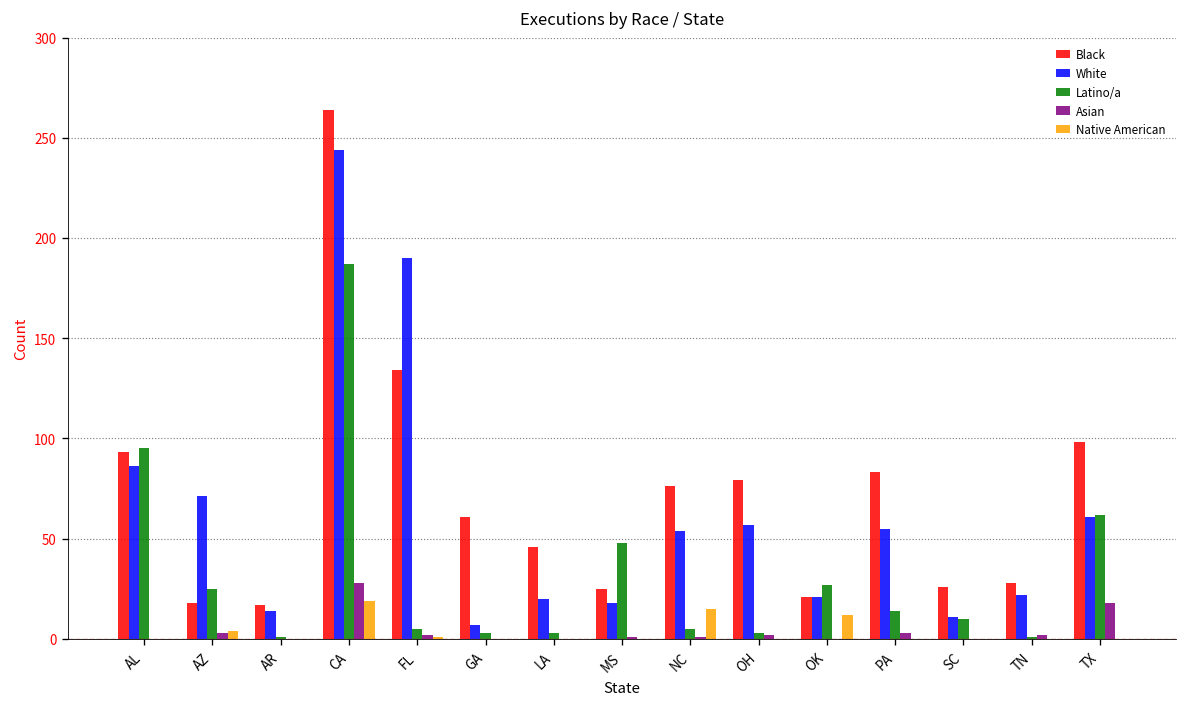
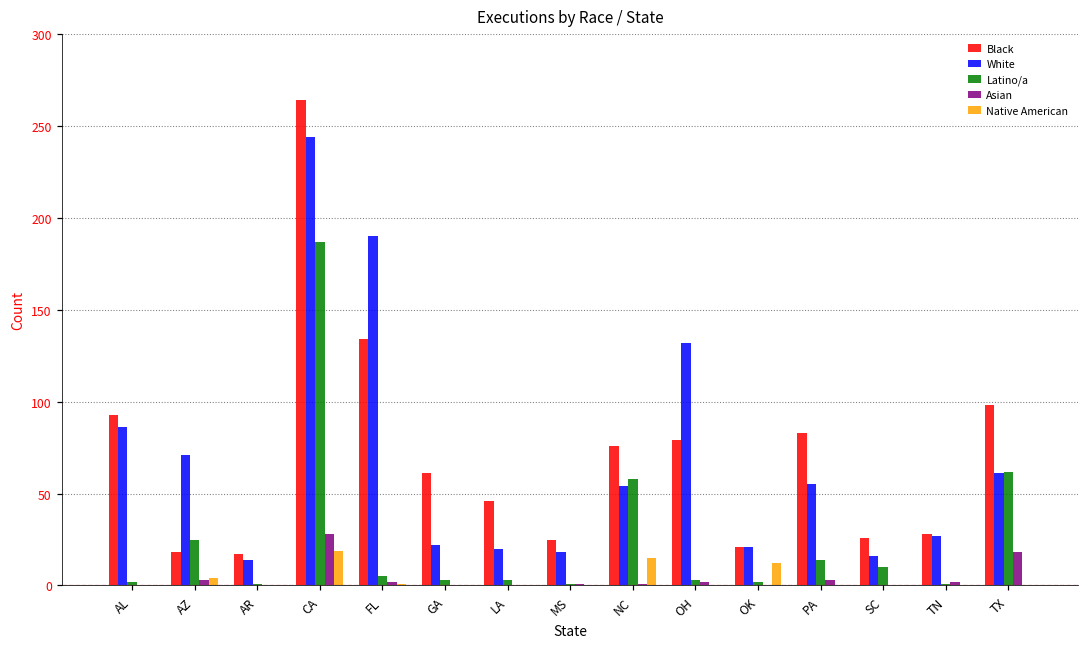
  {
    "Black": {
      "AL": 93,
      "AZ": 18,
      "AR": 17,
      "CA": 264,
      "FL": 134,
      "GA": 61,
      "LA": 46,
      "MS": 25,
      "NC": 76,
      "OH": 79,
      "OK": 21,
      "PA": 83,
      "SC": 26,
      "TN": 28,
      "TX": 98
    },
    "White": {
      "AL": 86,
      "AZ": 71,
      "AR": 14,
      "CA": 244,
      "FL": 190,
-     "GA": 7,
+     "GA": 22,
      "LA": 20,
      "MS": 18,
      "NC": 54,
-     "OH": 57,
+     "OH": 132,
      "OK": 21,
      "PA": 55,
-     "SC": 11,
-     "TN": 22,
+     "SC": 16,
+     "TN": 27,
      "TX": 61
    },
    "Latino/a": {
-     "AL": 95,
+     "AL": 2,
      "AZ": 25,
      "CA": 187,
      "FL": 5,
      "GA": 3,
      "LA": 3,
-     "MS": 48,
-     "NC": 5,
+     "MS": 1,
+     "NC": 58,
      "OH": 3,
-     "OK": 27,
+     "OK": 2,
      "PA": 14,
      "SC": 10,
      "TX": 62
    },
    "Asian": {
      "AL": 0,
      "AZ": 3,
      "AR": 0,
      "CA": 28,
      "FL": 2,
      "GA": 0,
      "LA": 0,
      "OH": 2,
      "OK": 0,
      "PA": 3,
      "SC": 0,
      "TN": 2,
      "TX": 18
    },
    "Native American": {
      "AL": 0,
      "AZ": 4,
      "AR": 0,
      "CA": 19,
      "GA": 0,
      "LA": 0,
      "MS": 0,
      "NC": 15,
      "OH": 0,
      "OK": 12,
      "PA": 0,
      "SC": 0,
      "TN": 0,
      "TX": 0
    }
  }
